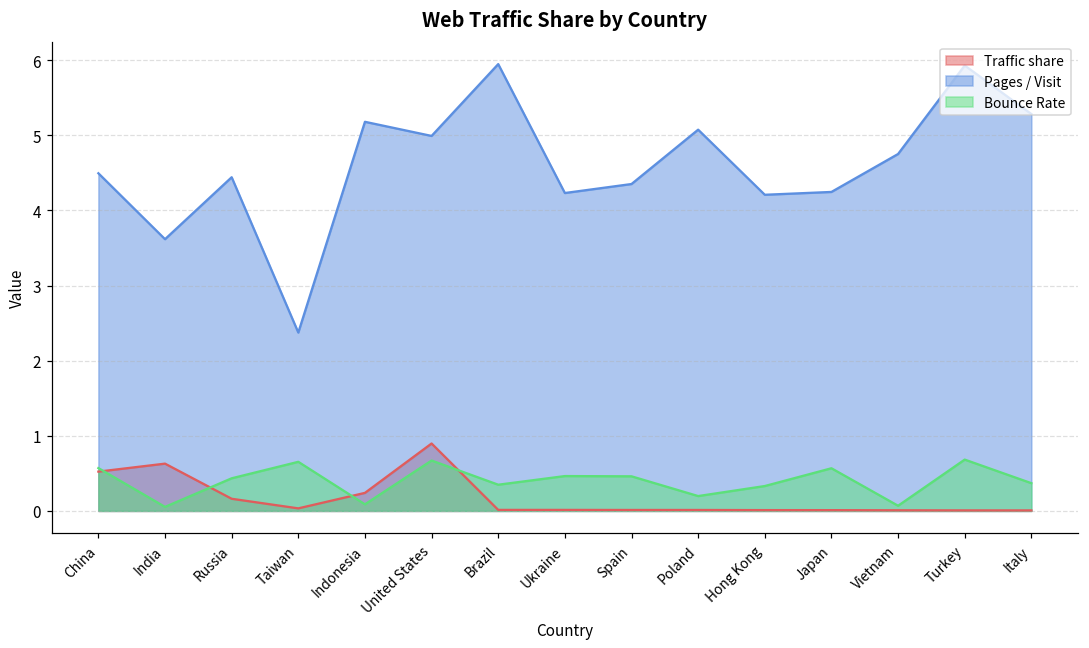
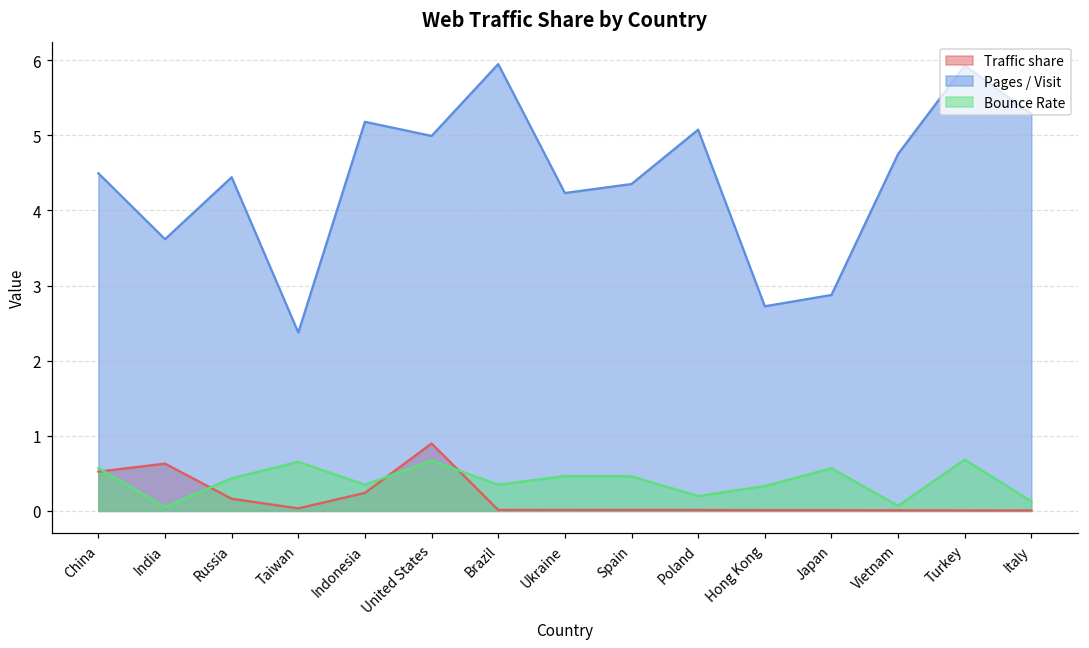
  {
    "Traffic share": {
      "China": 0.5,
      "India": 0.6,
      "Russia": 0.2,
      "Taiwan": 0.0,
      "Indonesia": 0.2,
      "United States": 0.9,
      "Brazil": 0.0,
      "Ukraine": 0.0,
      "Spain": 0.0,
      "Poland": 0.0,
      "Hong Kong": 0.0,
      "Japan": 0.0,
      "Vietnam": 0.0,
      "Turkey": 0.0,
      "Italy": 0.0
    },
    "Pages / Visit": {
      "China": 4.5,
      "India": 3.6,
      "Russia": 4.4,
      "Taiwan": 2.4,
      "Indonesia": 5.2,
      "United States": 5.0,
      "Brazil": 5.9,
      "Ukraine": 4.2,
      "Spain": 4.4,
      "Poland": 5.1,
-     "Hong Kong": 4.2,
-     "Japan": 4.2,
+     "Hong Kong": 2.7,
+     "Japan": 2.9,
      "Vietnam": 4.8
    },
    "Bounce Rate": {
      "China": 0.6,
      "India": 0.1,
      "Russia": 0.4,
      "Taiwan": 0.7,
-     "Indonesia": 0.1,
+     "Indonesia": 0.3,
      "United States": 0.7,
      "Brazil": 0.3,
      "Ukraine": 0.5,
      "Spain": 0.5,
      "Poland": 0.2,
      "Hong Kong": 0.3,
      "Japan": 0.6,
      "Vietnam": 0.1,
      "Turkey": 0.7,
-     "Italy": 0.4
+     "Italy": 0.1
    }
  }
